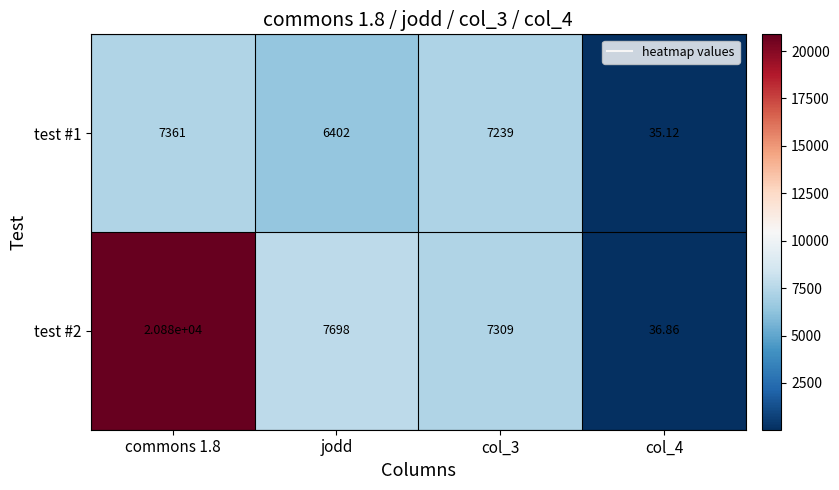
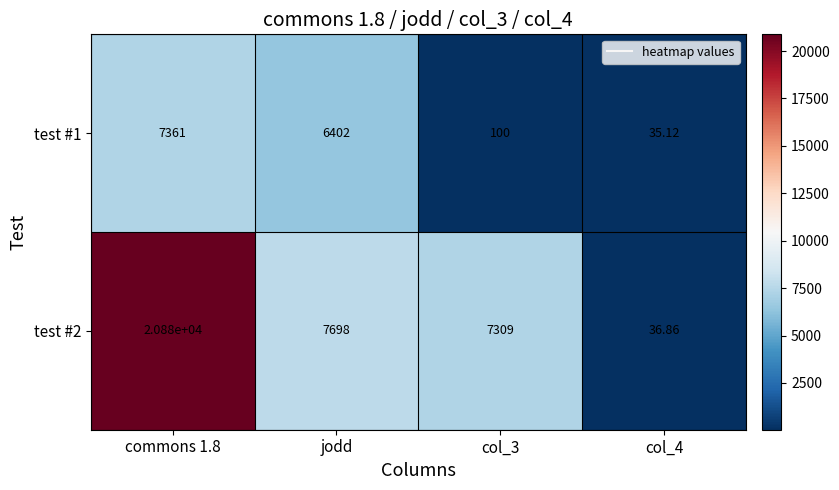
  {
    "test #1": {
      "commons 1.8": "7361",
      "jodd": "6402",
-     "col_3": "7239",
+     "col_3": "100",
      "col_4": "35.12"
    },
    "test #2": {
      "commons 1.8": "2.088e+04",
      "jodd": "7698",
      "col_3": "7309",
      "col_4": "36.86"
    }
  }
